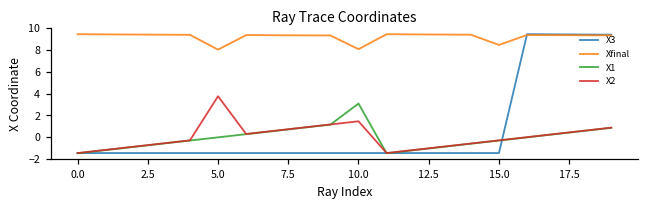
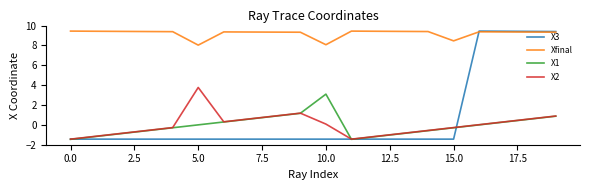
  {
    "X3": {
      "5.0": -1,
      "10.0": -1,
      "15.0": -1
    },
    "Xfinal": {
      "0.0": 9,
      "5.0": 8,
      "10.0": 8,
      "15.0": 8
    },
    "X1": {
      "5.0": 0,
      "10.0": 3
    },
    "X2": {
      "5.0": 4,
-     "10.0": 1
+     "10.0": 0
    }
  }
